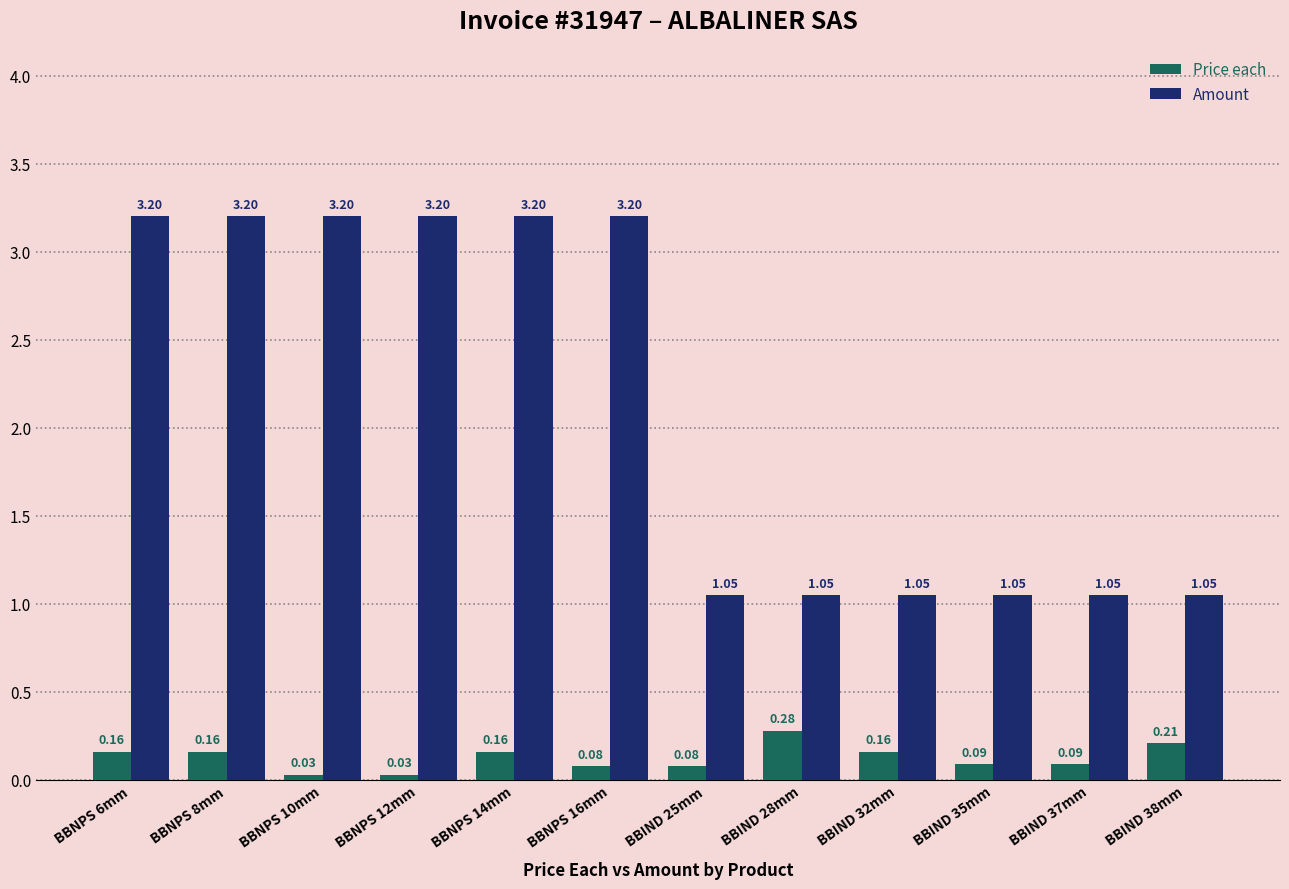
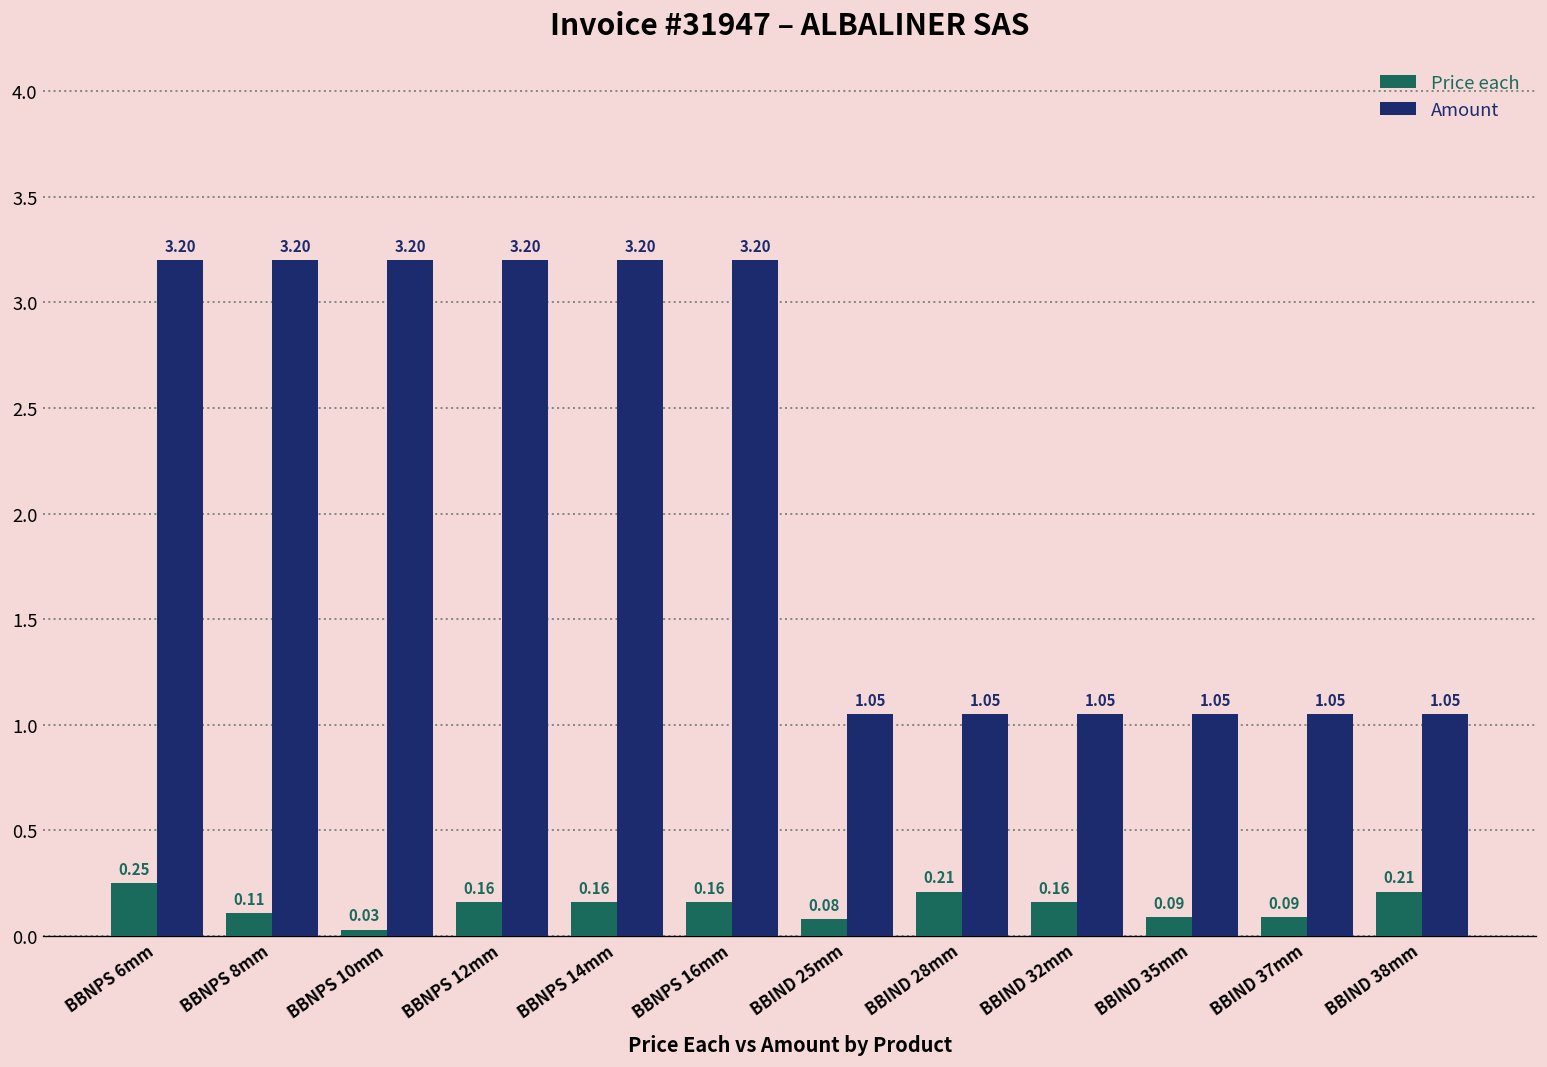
  {
    "Price each": {
-     "BBNPS 6mm": 0.16,
-     "BBNPS 8mm": 0.16,
+     "BBNPS 6mm": 0.25,
+     "BBNPS 8mm": 0.11,
      "BBNPS 10mm": 0.03,
-     "BBNPS 12mm": 0.03,
+     "BBNPS 12mm": 0.16,
      "BBNPS 14mm": 0.16,
-     "BBNPS 16mm": 0.08,
+     "BBNPS 16mm": 0.16,
      "BBIND 25mm": 0.08,
-     "BBIND 28mm": 0.28,
+     "BBIND 28mm": 0.21,
      "BBIND 32mm": 0.16,
      "BBIND 35mm": 0.09,
      "BBIND 37mm": 0.09,
      "BBIND 38mm": 0.21
    },
    "Amount": {
      "BBNPS 6mm": 3.20,
      "BBNPS 8mm": 3.20,
      "BBNPS 10mm": 3.20,
      "BBNPS 12mm": 3.20,
      "BBNPS 14mm": 3.20,
      "BBNPS 16mm": 3.20,
      "BBIND 25mm": 1.05,
      "BBIND 28mm": 1.05,
      "BBIND 32mm": 1.05,
      "BBIND 35mm": 1.05,
      "BBIND 37mm": 1.05,
      "BBIND 38mm": 1.05
    }
  }
